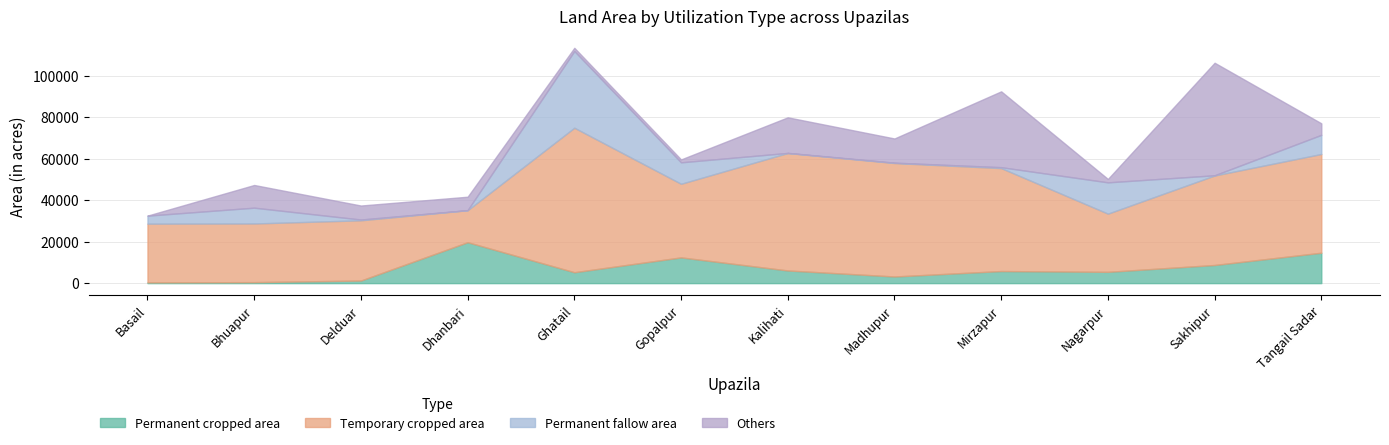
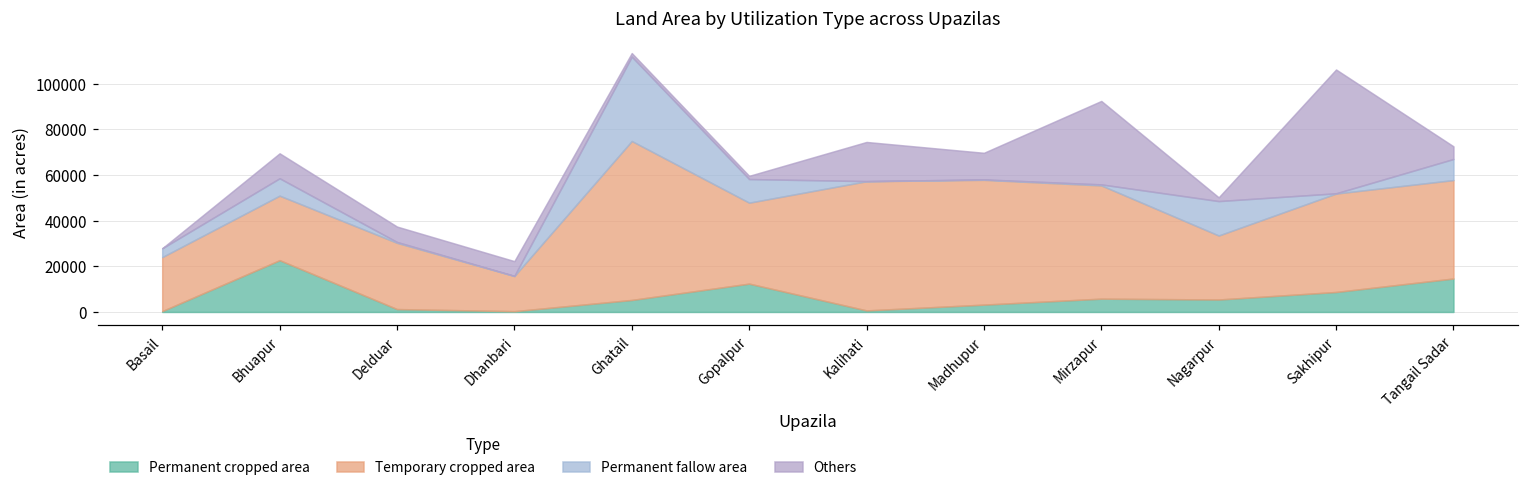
  {
    "Permanent cropped area": {
-     "Bhuapur": 0,
+     "Bhuapur": 23000,
      "Delduar": 1000,
-     "Dhanbari": 20000,
+     "Dhanbari": 0,
      "Ghatail": 5000,
      "Gopalpur": 12000,
-     "Kalihati": 6000,
+     "Kalihati": 1000,
      "Madhupur": 3000,
      "Mirzapur": 6000,
      "Nagarpur": 5000,
      "Sakhipur": 9000,
      "Tangail Sadar": 15000
    },
    "Temporary cropped area": {
-     "Basail": 28000,
+     "Basail": 24000,
      "Bhuapur": 28000,
      "Ghatail": 70000,
      "Gopalpur": 35000,
      "Nagarpur": 28000,
-     "Tangail Sadar": 48000
+     "Tangail Sadar": 43000
    }
  }
